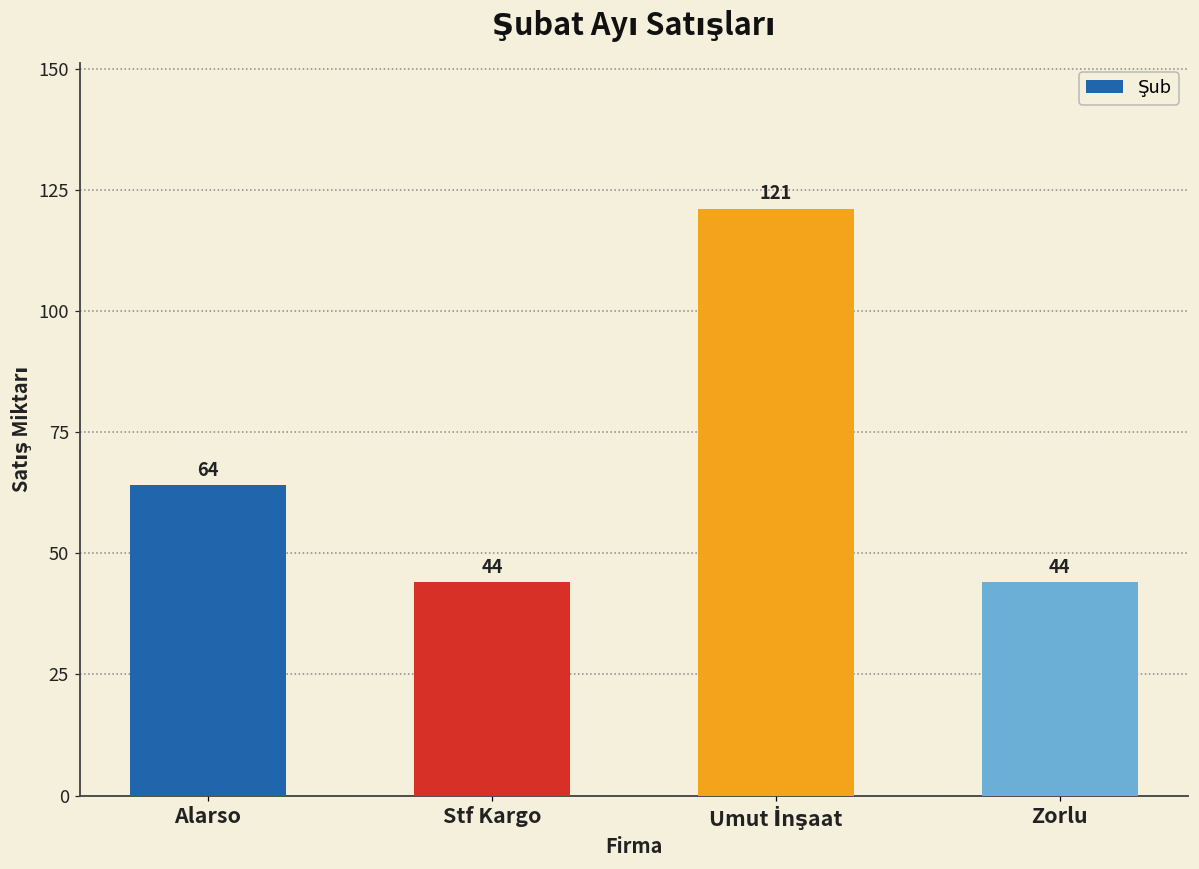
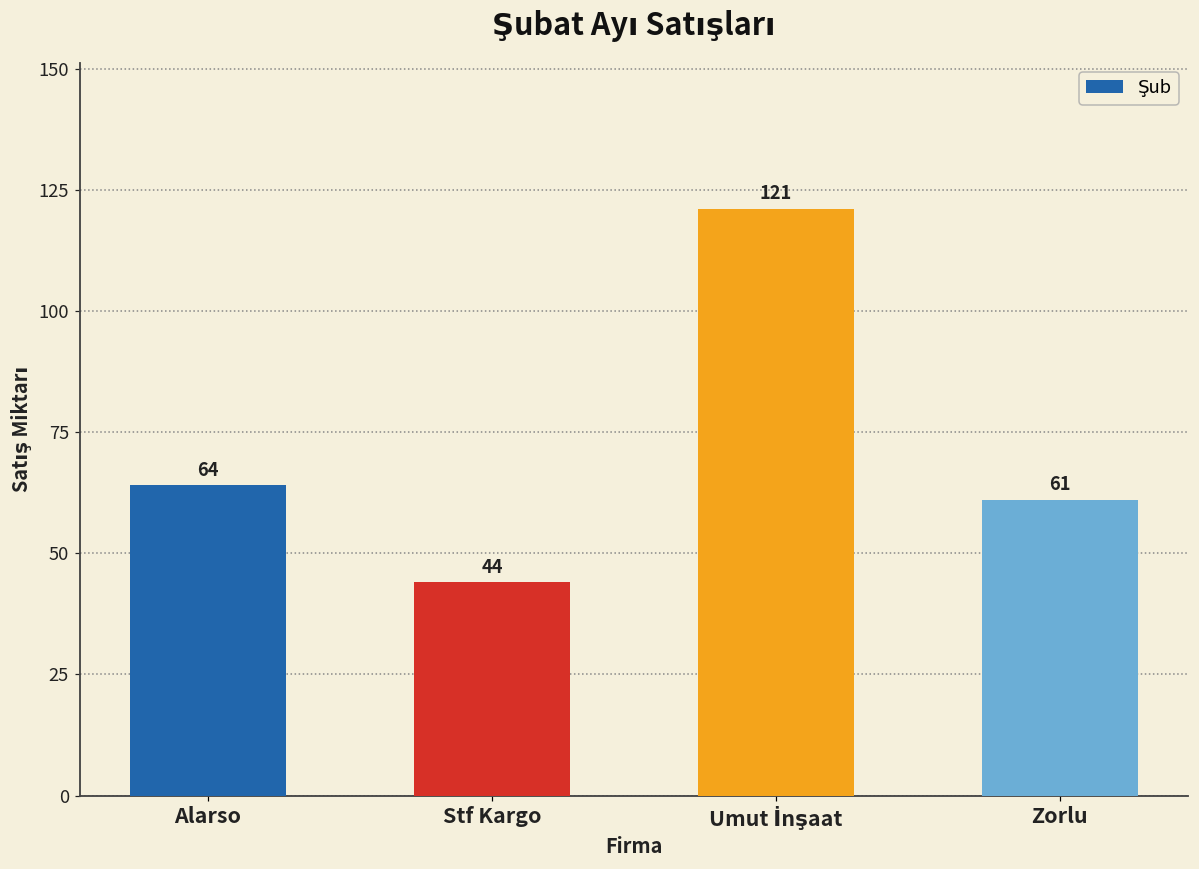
  {
    "Alarso": 64,
    "Stf Kargo": 44,
    "Umut İnşaat": 121,
-   "Zorlu": 44
+   "Zorlu": 61
  }
